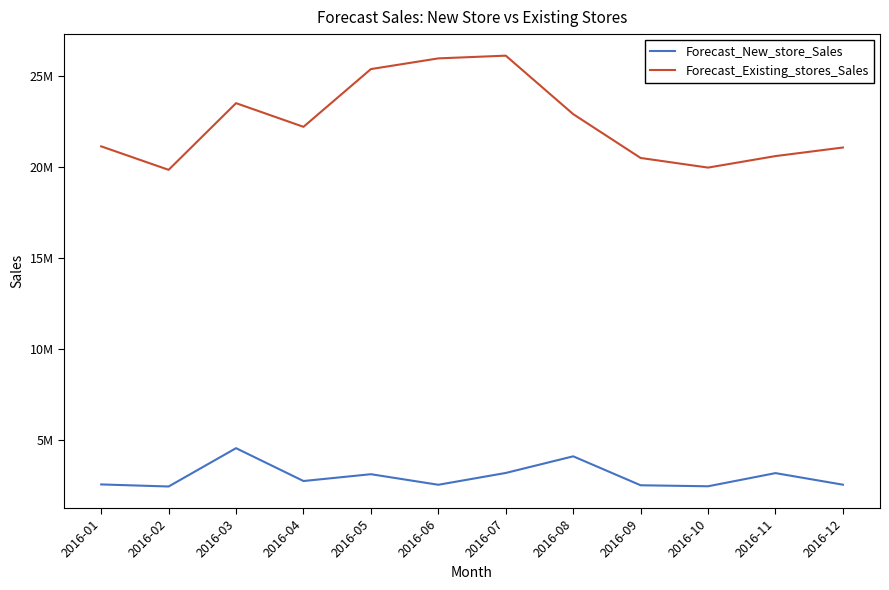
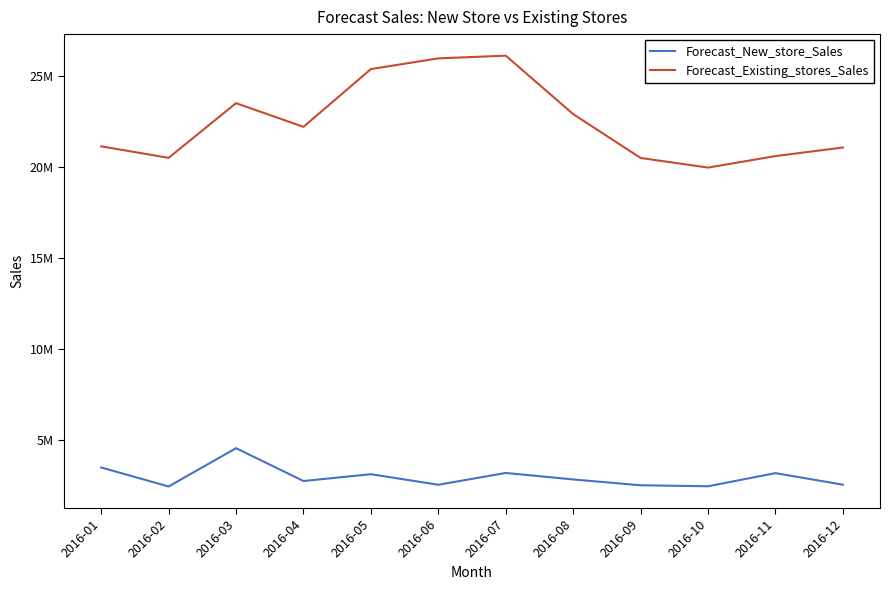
  {
    "Forecast_New_store_Sales": {
-     "2016-01": 2600000,
+     "2016-01": 3500000,
      "2016-02": 2500000,
      "2016-03": 4600000,
      "2016-04": 2800000,
      "2016-05": 3100000,
      "2016-06": 2600000,
      "2016-07": 3200000,
-     "2016-08": 4100000,
+     "2016-08": 2900000,
      "2016-09": 2500000,
      "2016-10": 2500000,
      "2016-11": 3200000,
      "2016-12": 2600000
    },
    "Forecast_Existing_stores_Sales": {
      "2016-01": 21100000,
-     "2016-02": 19800000,
+     "2016-02": 20500000,
      "2016-03": 23500000,
      "2016-04": 22200000,
      "2016-05": 25400000,
      "2016-06": 26000000,
      "2016-07": 26100000,
      "2016-08": 22900000,
      "2016-09": 20500000,
      "2016-10": 20000000,
      "2016-11": 20600000,
      "2016-12": 21100000
    }
  }
